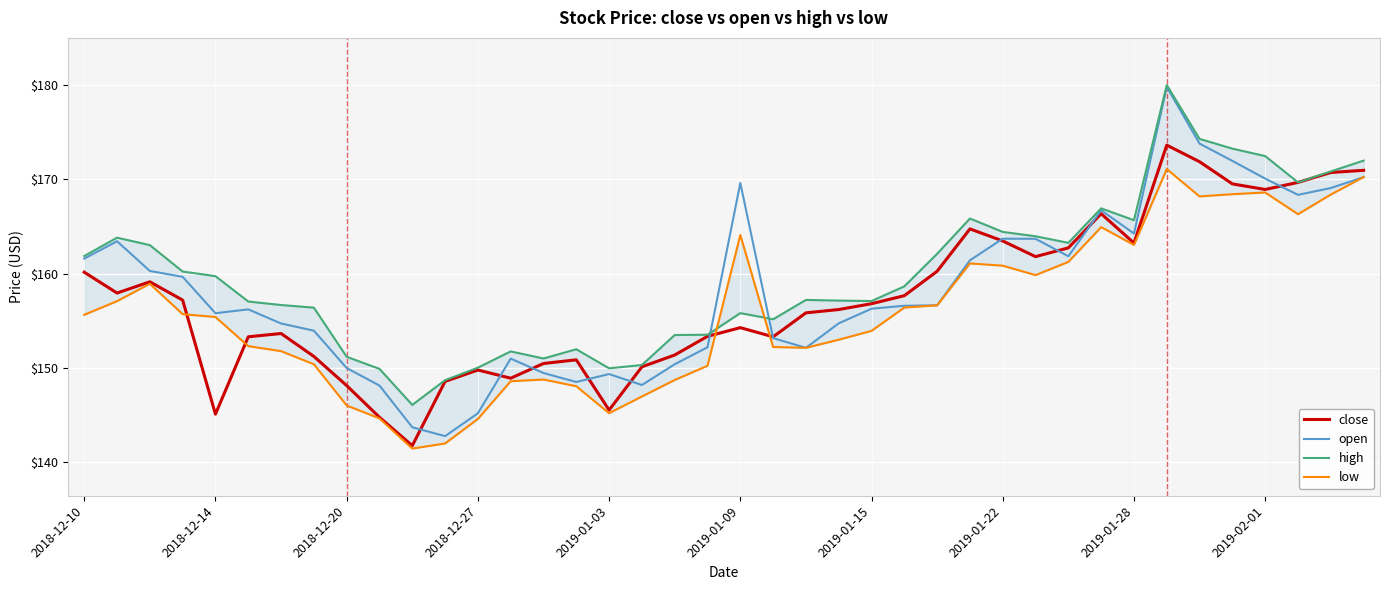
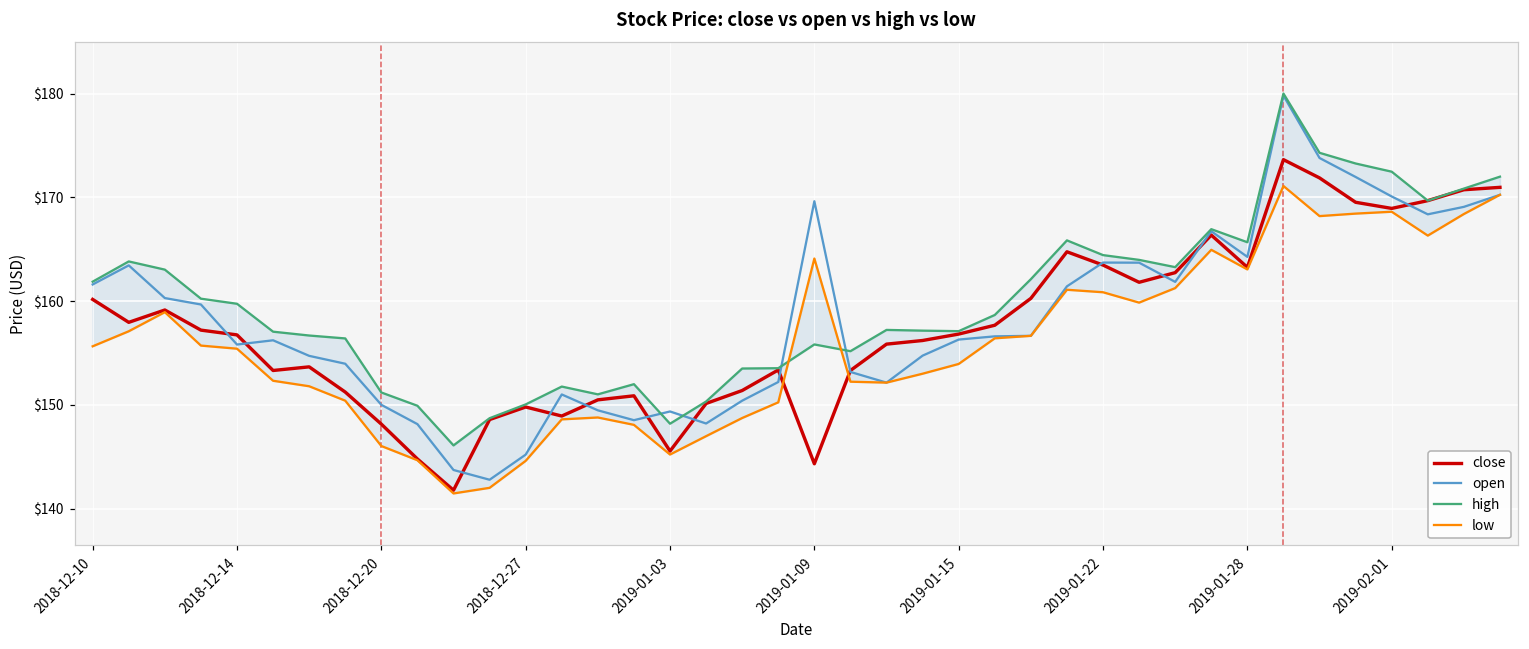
  {
    "close": {
      "2018-12-10": "$160",
-     "2018-12-14": "$145",
+     "2018-12-14": "$157",
      "2018-12-20": "$148",
      "2019-01-03": "$146",
-     "2019-01-09": "$154",
+     "2019-01-09": "$144",
      "2019-01-15": "$157",
      "2019-02-01": "$169"
    },
    "high": {
-     "2019-01-03": "$150",
+     "2019-01-03": "$148",
      "2019-01-09": "$156"
    },
    "low": {
      "2018-12-10": "$156",
      "2018-12-14": "$155",
      "2018-12-20": "$146",
      "2018-12-27": "$145",
      "2019-01-03": "$145",
      "2019-01-15": "$154",
      "2019-01-22": "$161",
      "2019-02-01": "$169"
    }
  }
